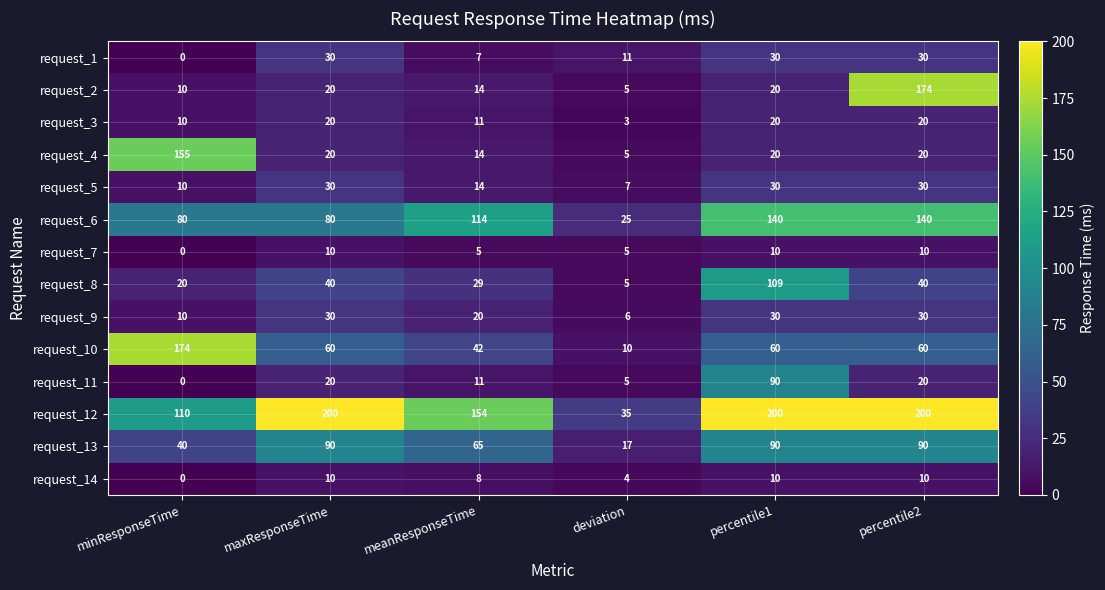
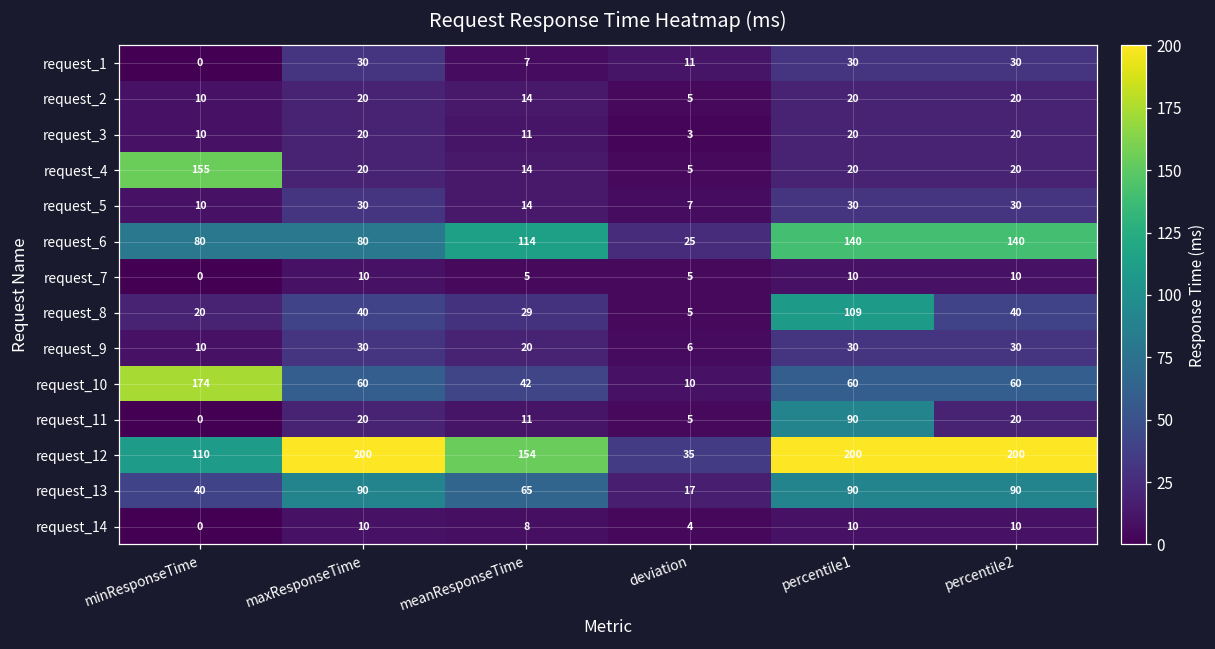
  {
    "request_1": {
      "minResponseTime": 0,
      "maxResponseTime": 30,
      "meanResponseTime": 7,
      "deviation": 11,
      "percentile1": 30,
      "percentile2": 30
    },
    "request_2": {
      "minResponseTime": 10,
      "maxResponseTime": 20,
      "meanResponseTime": 14,
      "deviation": 5,
      "percentile1": 20,
-     "percentile2": 174
+     "percentile2": 20
    },
    "request_3": {
      "minResponseTime": 10,
      "maxResponseTime": 20,
      "meanResponseTime": 11,
      "deviation": 3,
      "percentile1": 20,
      "percentile2": 20
    },
    "request_4": {
      "minResponseTime": 155,
      "maxResponseTime": 20,
      "meanResponseTime": 14,
      "deviation": 5,
      "percentile1": 20,
      "percentile2": 20
    },
    "request_5": {
      "minResponseTime": 10,
      "maxResponseTime": 30,
      "meanResponseTime": 14,
      "deviation": 7,
      "percentile1": 30,
      "percentile2": 30
    },
    "request_6": {
      "minResponseTime": 80,
      "maxResponseTime": 80,
      "meanResponseTime": 114,
      "deviation": 25,
      "percentile1": 140,
      "percentile2": 140
    },
    "request_7": {
      "minResponseTime": 0,
      "maxResponseTime": 10,
      "meanResponseTime": 5,
      "deviation": 5,
      "percentile1": 10,
      "percentile2": 10
    },
    "request_8": {
      "minResponseTime": 20,
      "maxResponseTime": 40,
      "meanResponseTime": 29,
      "deviation": 5,
      "percentile1": 109,
      "percentile2": 40
    },
    "request_9": {
      "minResponseTime": 10,
      "maxResponseTime": 30,
      "meanResponseTime": 20,
      "deviation": 6,
      "percentile1": 30,
      "percentile2": 30
    },
    "request_10": {
      "minResponseTime": 174,
      "maxResponseTime": 60,
      "meanResponseTime": 42,
      "deviation": 10,
      "percentile1": 60,
      "percentile2": 60
    },
    "request_11": {
      "minResponseTime": 0,
      "maxResponseTime": 20,
      "meanResponseTime": 11,
      "deviation": 5,
      "percentile1": 90,
      "percentile2": 20
    },
    "request_12": {
      "minResponseTime": 110,
      "maxResponseTime": 200,
      "meanResponseTime": 154,
      "deviation": 35,
      "percentile1": 200,
      "percentile2": 200
    },
    "request_13": {
      "minResponseTime": 40,
      "maxResponseTime": 90,
      "meanResponseTime": 65,
      "deviation": 17,
      "percentile1": 90,
      "percentile2": 90
    },
    "request_14": {
      "minResponseTime": 0,
      "maxResponseTime": 10,
      "meanResponseTime": 8,
      "deviation": 4,
      "percentile1": 10,
      "percentile2": 10
    }
  }
